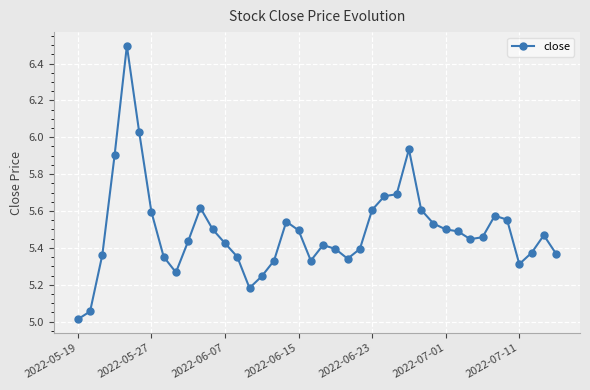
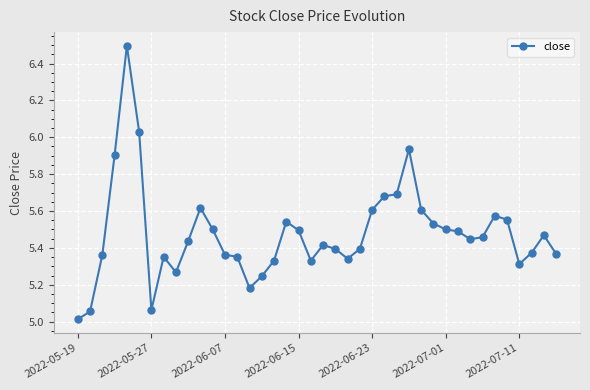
  {
    "2022-05-19": 5.01,
-   "2022-05-27": 5.60,
-   "2022-06-07": 5.43,
+   "2022-05-27": 5.06,
+   "2022-06-07": 5.36,
    "2022-06-15": 5.50,
    "2022-06-23": 5.61,
    "2022-07-01": 5.50,
    "2022-07-11": 5.31
  }
